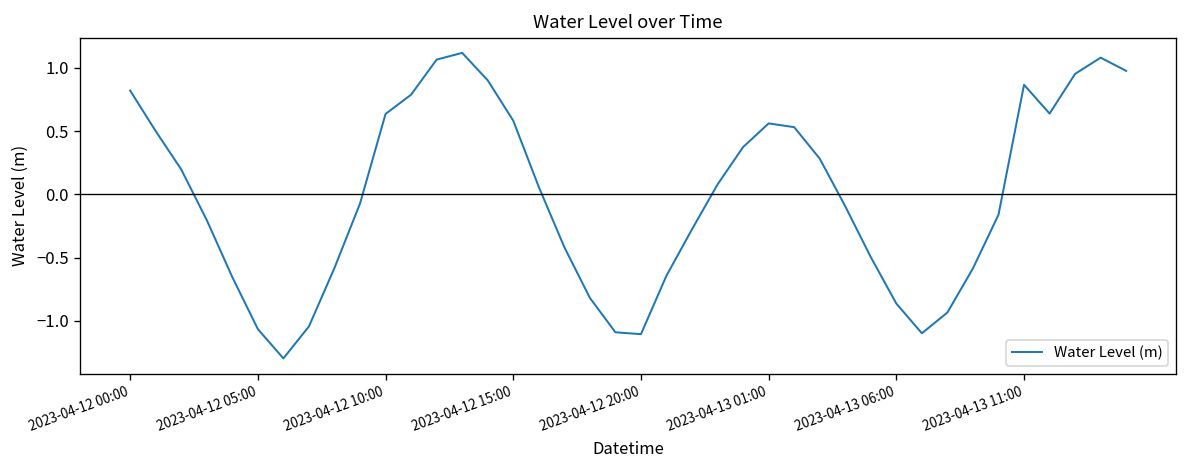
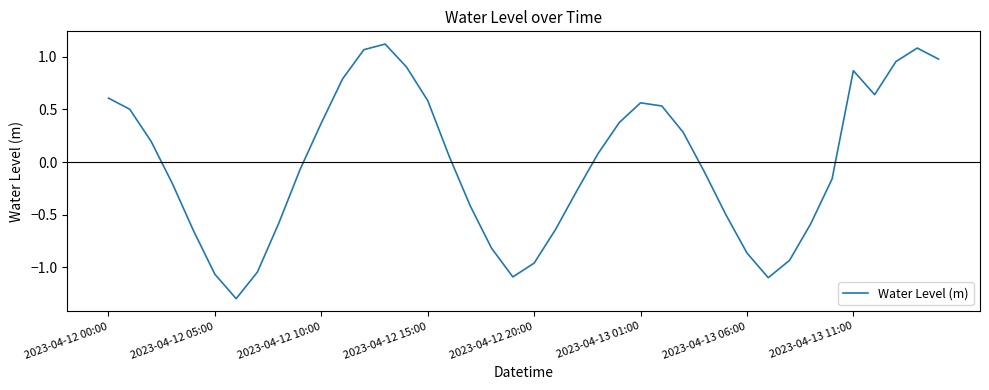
  {
-   "2023-04-12 00:00": 0.82,
+   "2023-04-12 00:00": 0.61,
    "2023-04-12 05:00": -1.06,
-   "2023-04-12 10:00": 0.64,
+   "2023-04-12 10:00": 0.37,
    "2023-04-12 15:00": 0.58,
-   "2023-04-12 20:00": -1.10,
+   "2023-04-12 20:00": -0.96,
    "2023-04-13 01:00": 0.56,
    "2023-04-13 06:00": -0.86,
    "2023-04-13 11:00": 0.87
  }
